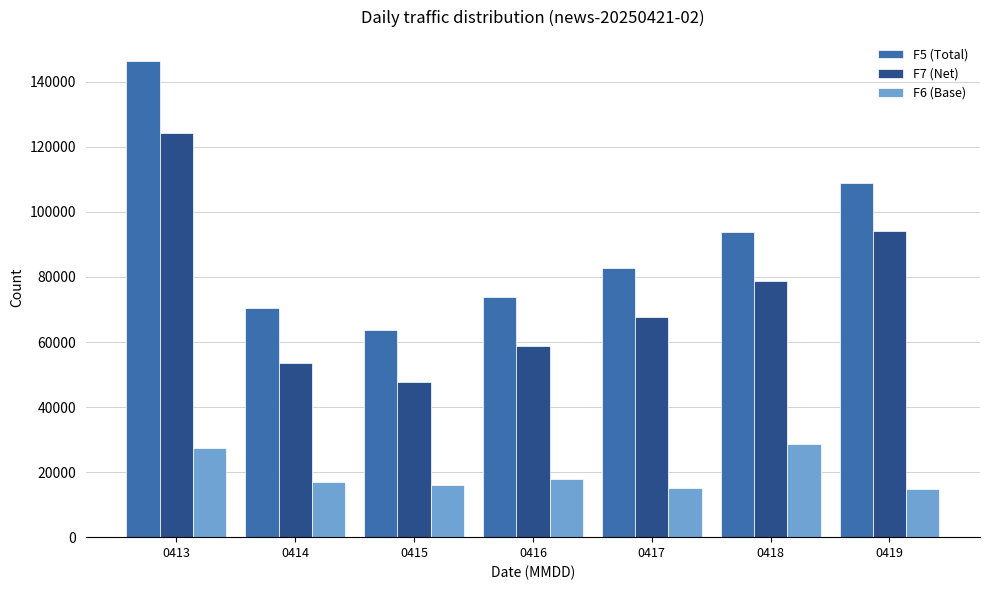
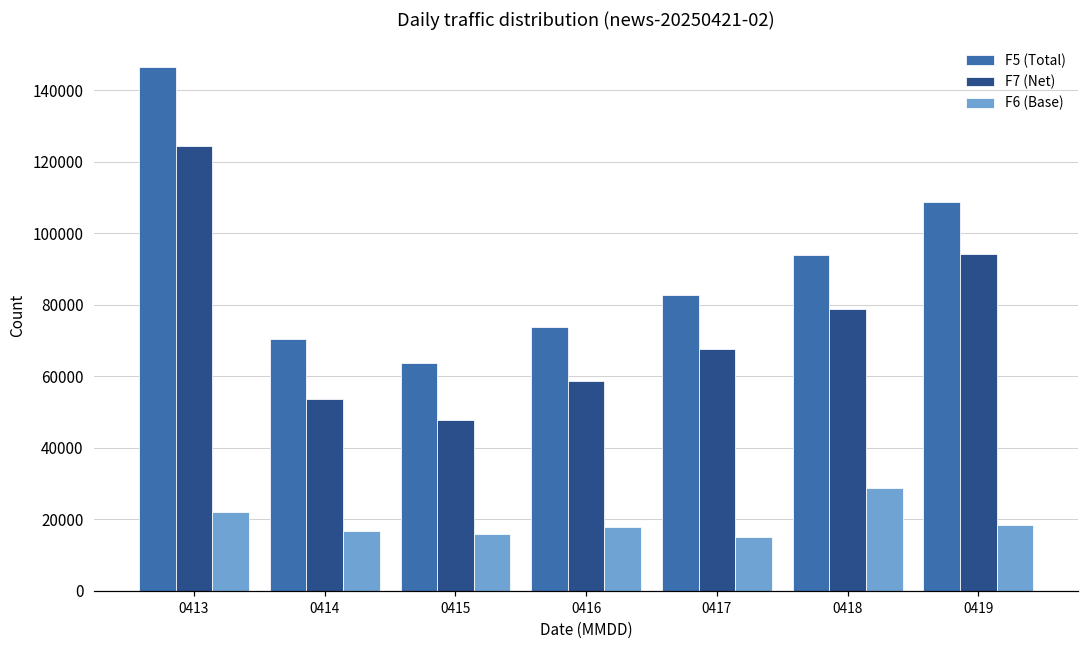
  {
    "F6 (Base)": {
-     "0413": 27000,
+     "0413": 22000,
      "0414": 17000,
      "0415": 16000,
      "0416": 18000,
      "0417": 15000,
      "0418": 29000,
-     "0419": 15000
+     "0419": 18000
    }
  }
